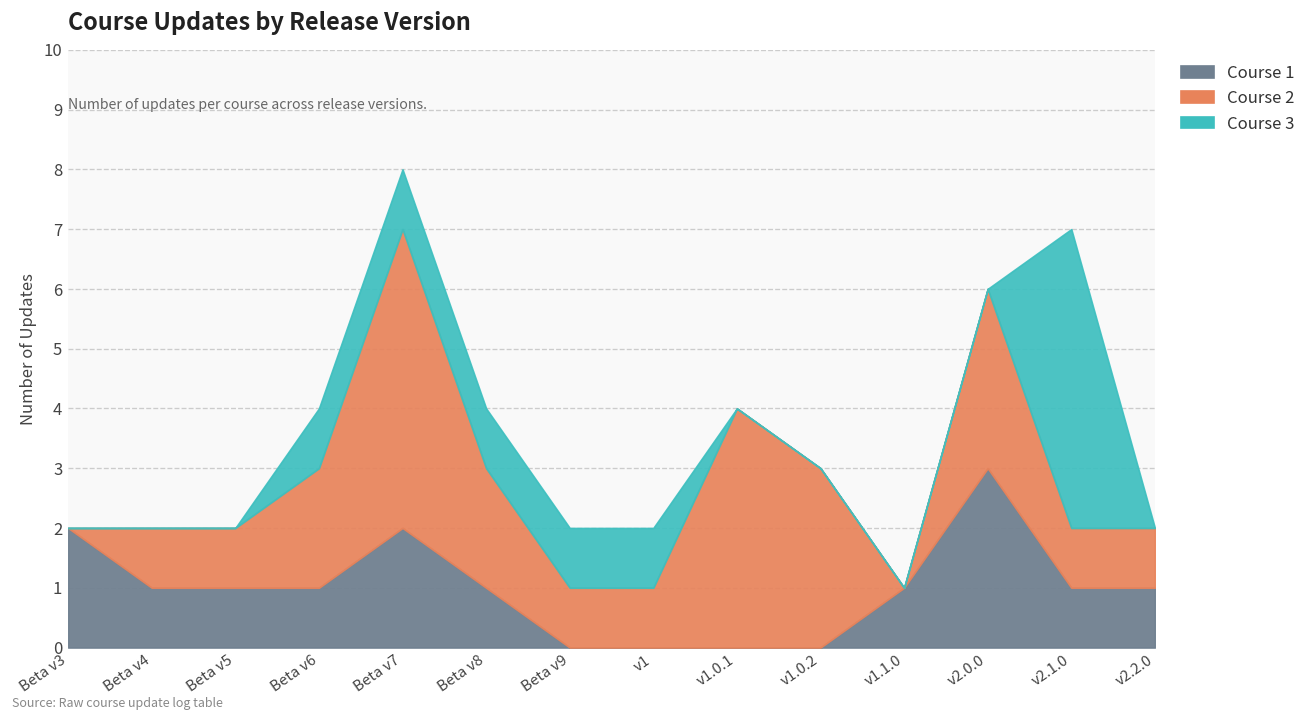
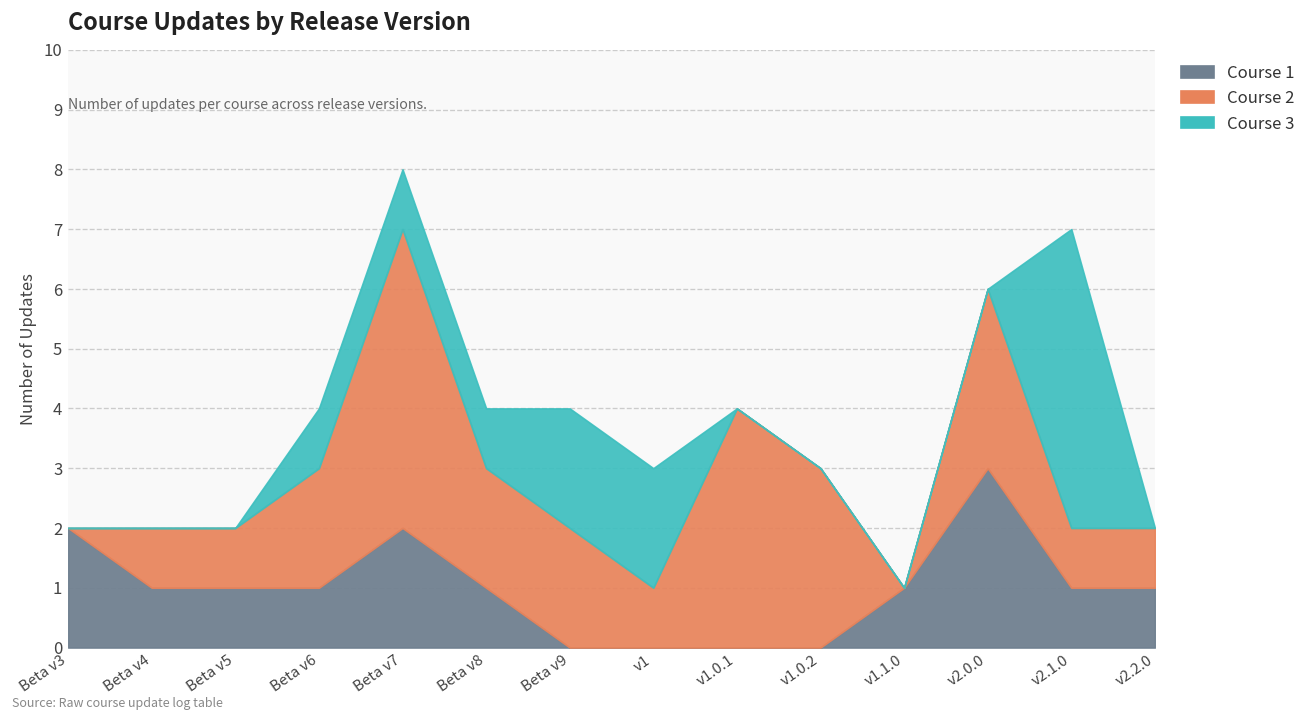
  {
    "Course 1": {
      "Beta v4": 1,
      "Beta v5": 1,
      "Beta v6": 1,
      "Beta v7": 2,
      "Beta v8": 1,
      "Beta v9": 0,
      "v1": 0,
      "v1.0.1": 0,
      "v1.0.2": 0,
      "v2.0.0": 3,
      "v2.1.0": 1,
      "v2.2.0": 1
    },
    "Course 2": {
      "Beta v6": 2,
      "Beta v7": 5,
      "Beta v8": 2,
-     "Beta v9": 1,
+     "Beta v9": 2,
      "v1": 1,
      "v2.1.0": 1
    },
    "Course 3": {
      "Beta v6": 1,
      "Beta v7": 1,
      "Beta v8": 1,
-     "Beta v9": 1,
-     "v1": 1,
+     "Beta v9": 2,
+     "v1": 2,
      "v2.1.0": 5
    }
  }
